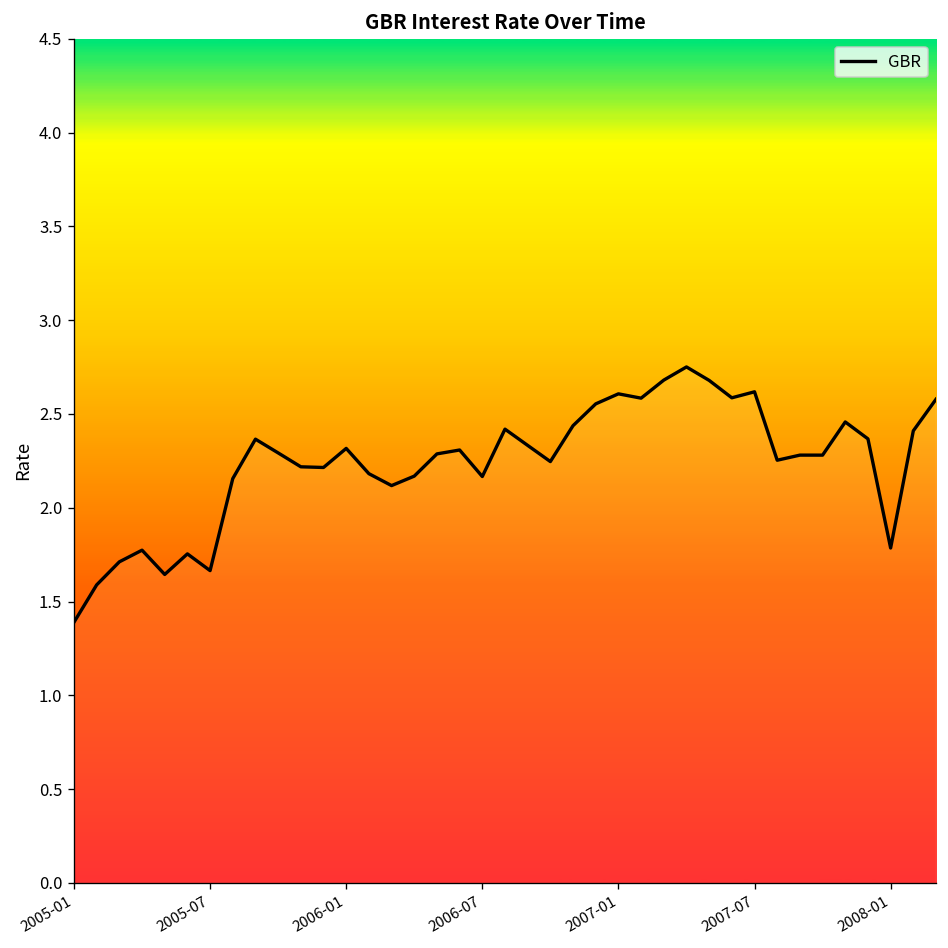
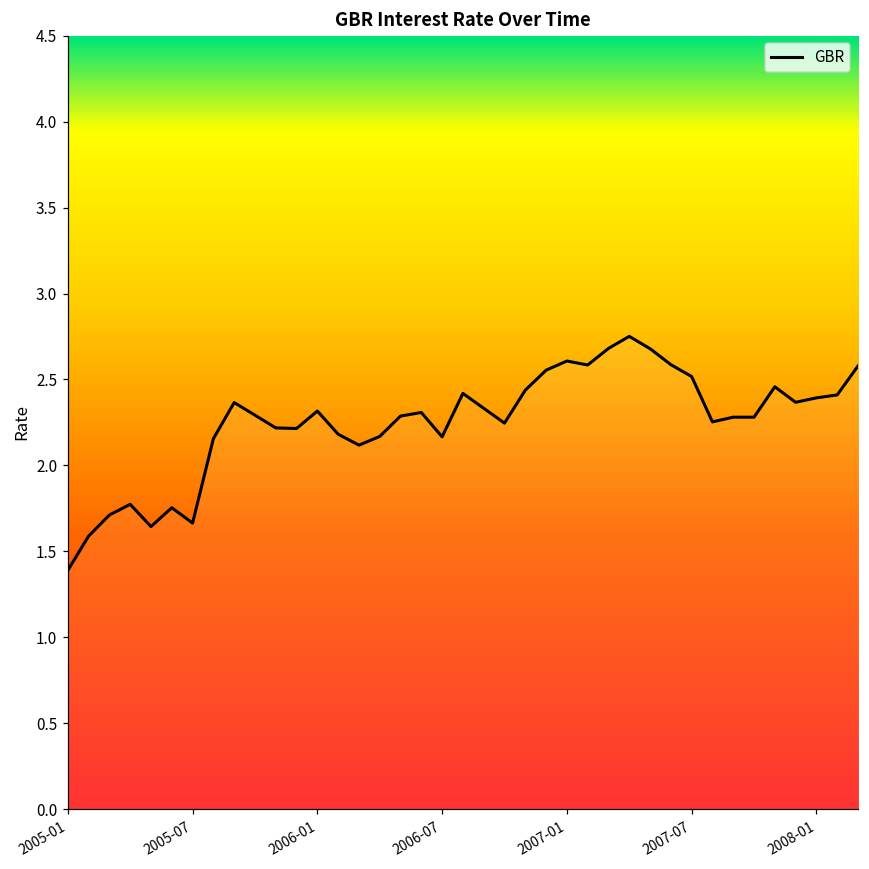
  {
    "2005-01": 1.39,
    "2005-07": 1.67,
    "2006-01": 2.32,
    "2006-07": 2.17,
    "2007-01": 2.61,
-   "2007-07": 2.62,
-   "2008-01": 1.79
+   "2007-07": 2.52,
+   "2008-01": 2.39
  }
